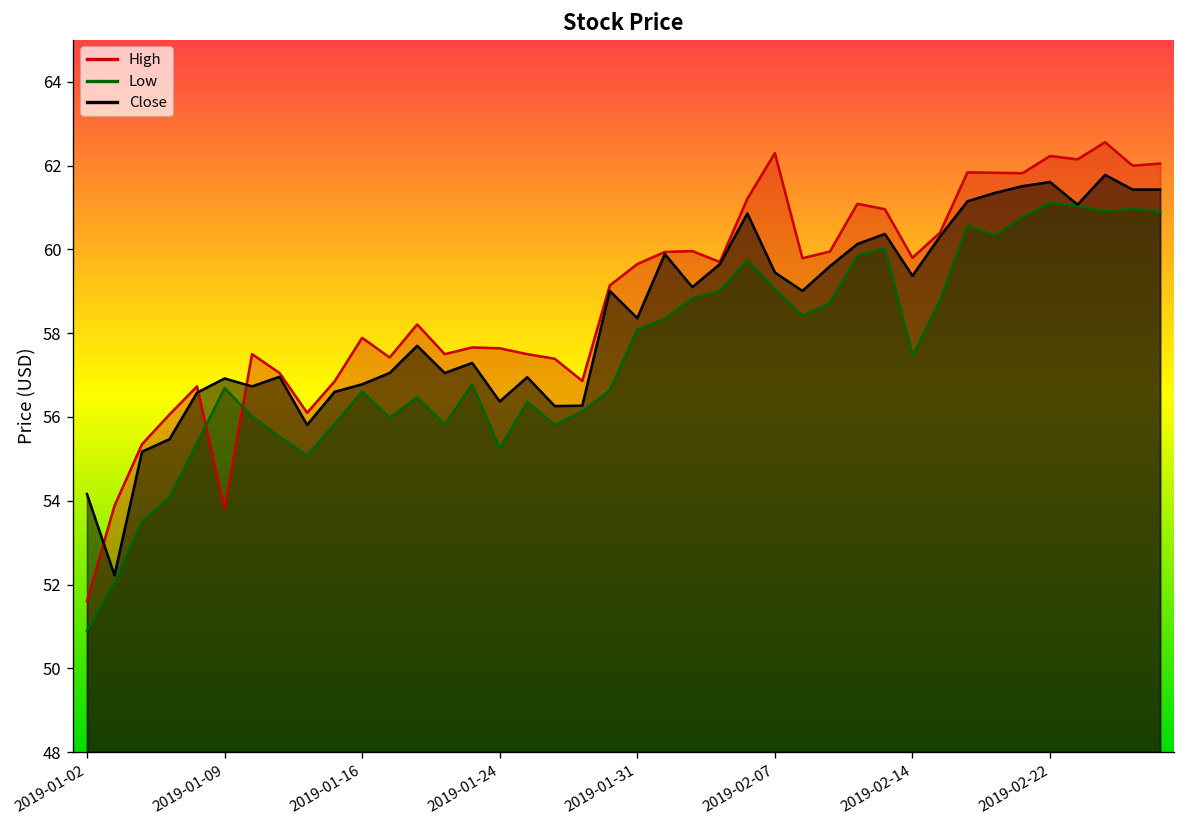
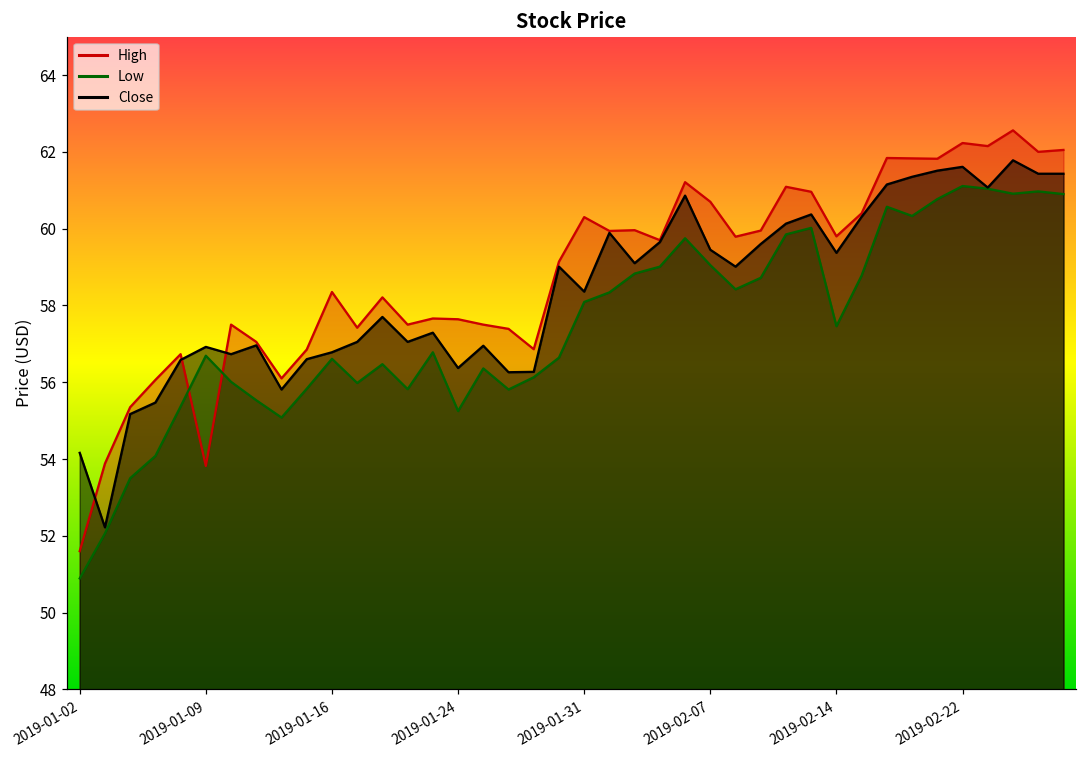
  {
    "High": {
      "2019-01-02": 51.6,
      "2019-01-09": 53.8,
-     "2019-01-16": 57.9,
+     "2019-01-16": 58.4,
      "2019-01-24": 57.6,
-     "2019-01-31": 59.7,
-     "2019-02-07": 62.3,
+     "2019-01-31": 60.3,
+     "2019-02-07": 60.7,
      "2019-02-14": 59.8,
      "2019-02-22": 62.2
    }
  }
